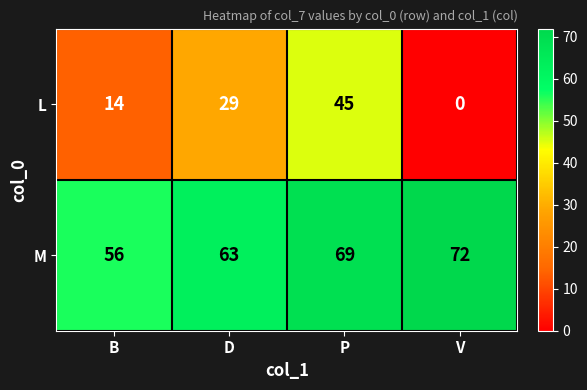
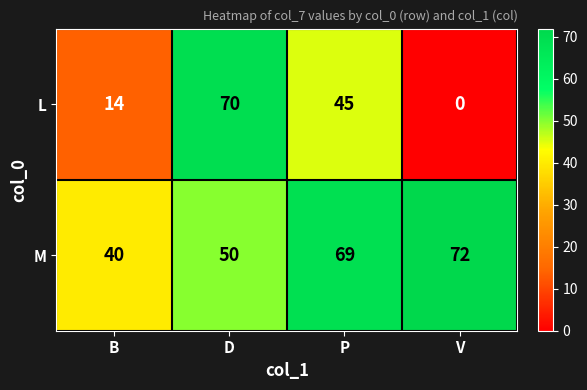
  {
    "L": {
      "B": 14,
-     "D": 29,
+     "D": 70,
      "P": 45,
      "V": 0
    },
    "M": {
-     "B": 56,
-     "D": 63,
+     "B": 40,
+     "D": 50,
      "P": 69,
      "V": 72
    }
  }
